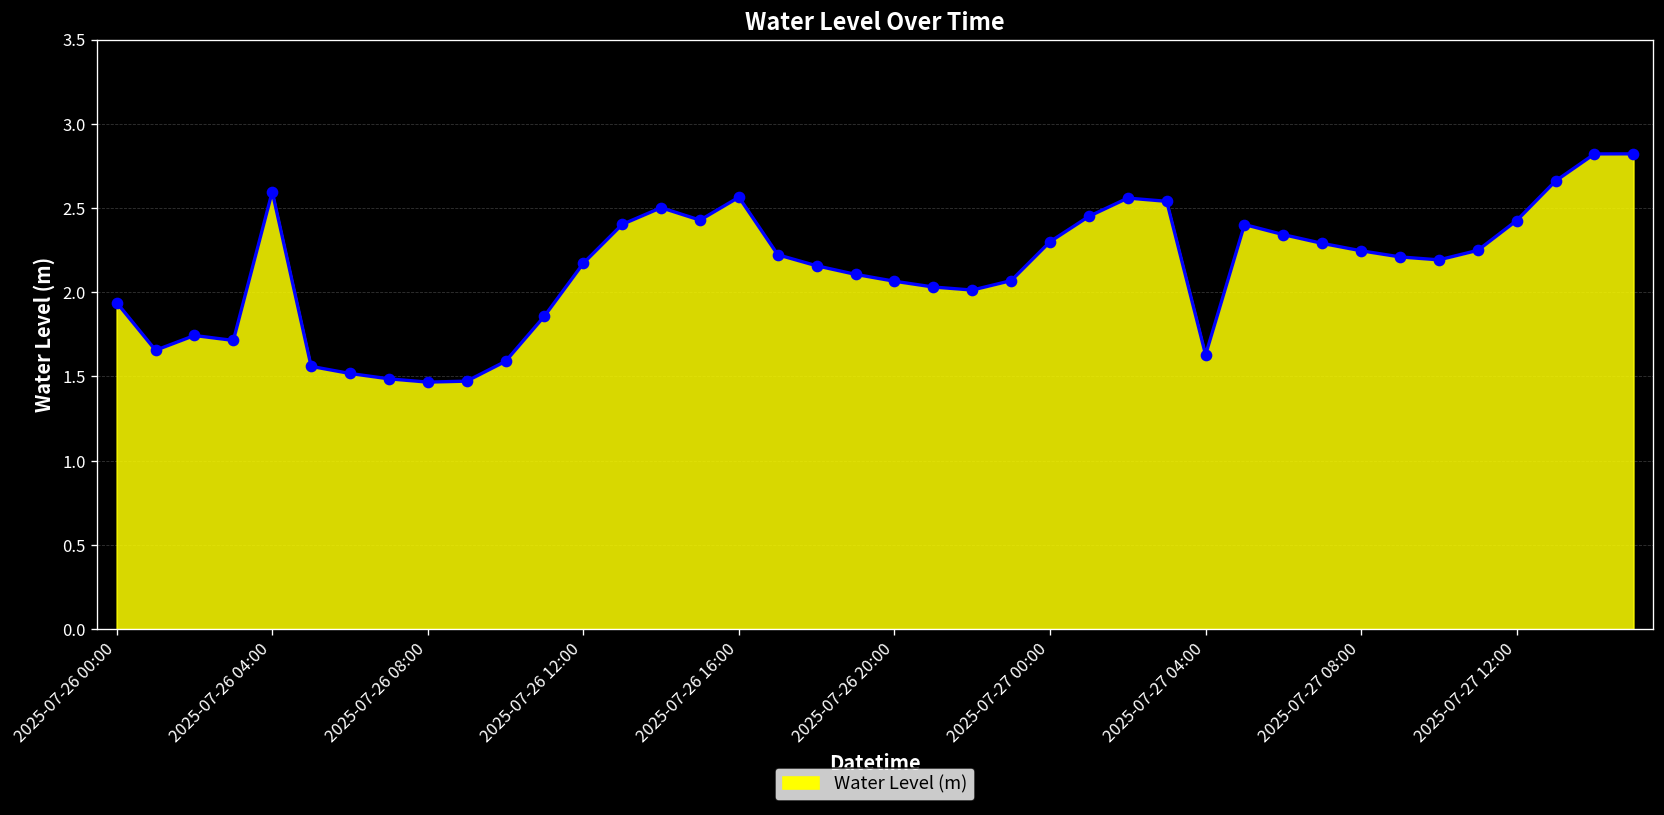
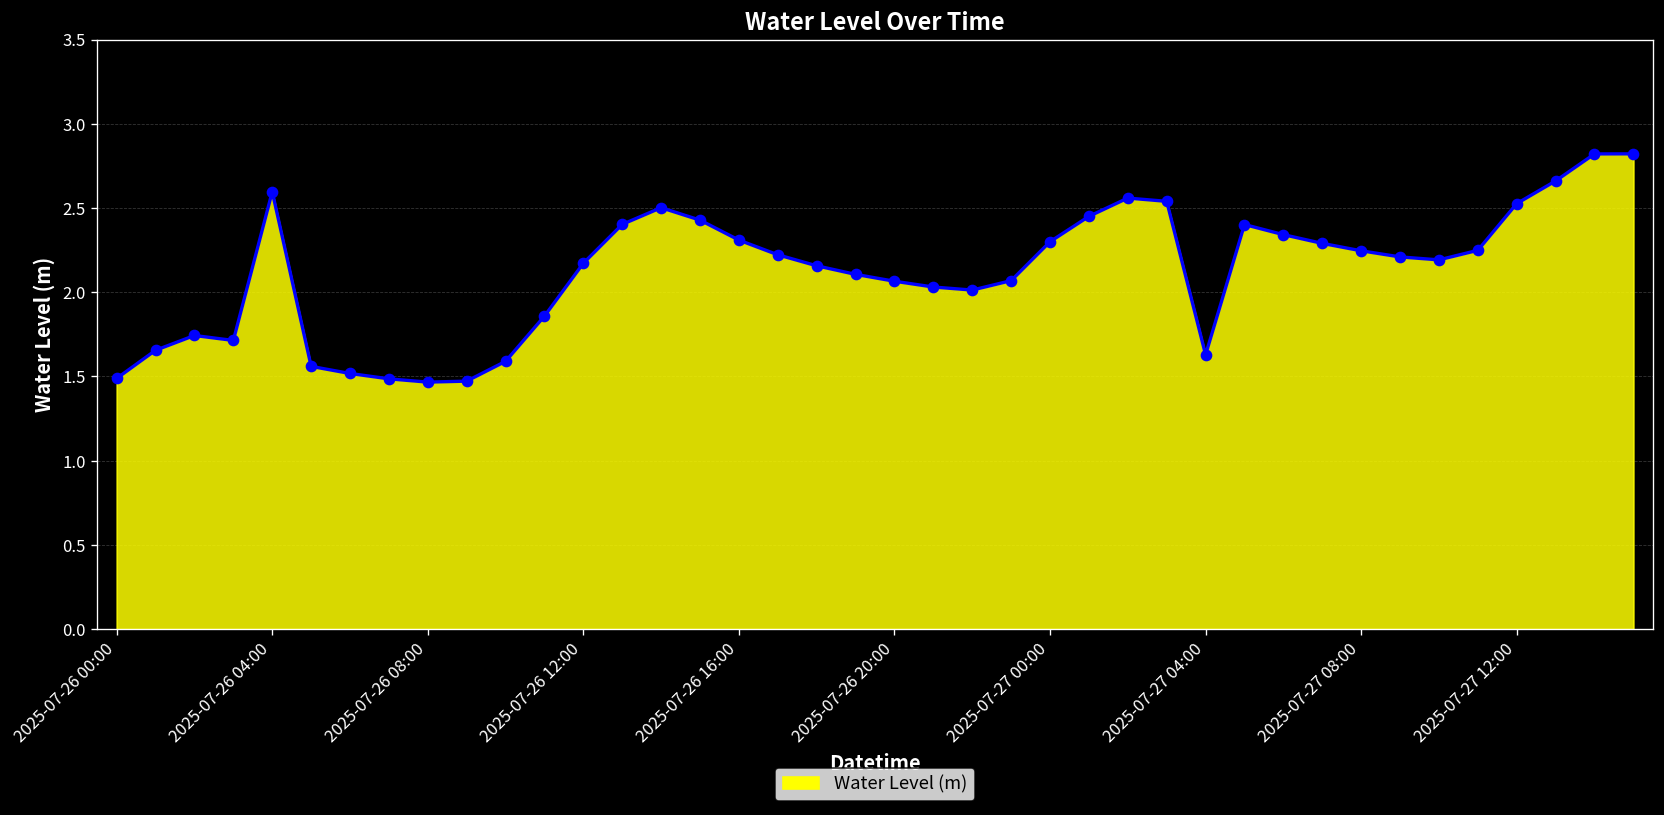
  {
-   "2025-07-26 00:00": 1.94,
+   "2025-07-26 00:00": 1.49,
    "2025-07-26 04:00": 2.60,
    "2025-07-26 08:00": 1.47,
    "2025-07-26 12:00": 2.17,
-   "2025-07-26 16:00": 2.56,
+   "2025-07-26 16:00": 2.31,
    "2025-07-26 20:00": 2.07,
    "2025-07-27 00:00": 2.30,
    "2025-07-27 04:00": 1.63,
    "2025-07-27 08:00": 2.25,
-   "2025-07-27 12:00": 2.43
+   "2025-07-27 12:00": 2.53
  }
